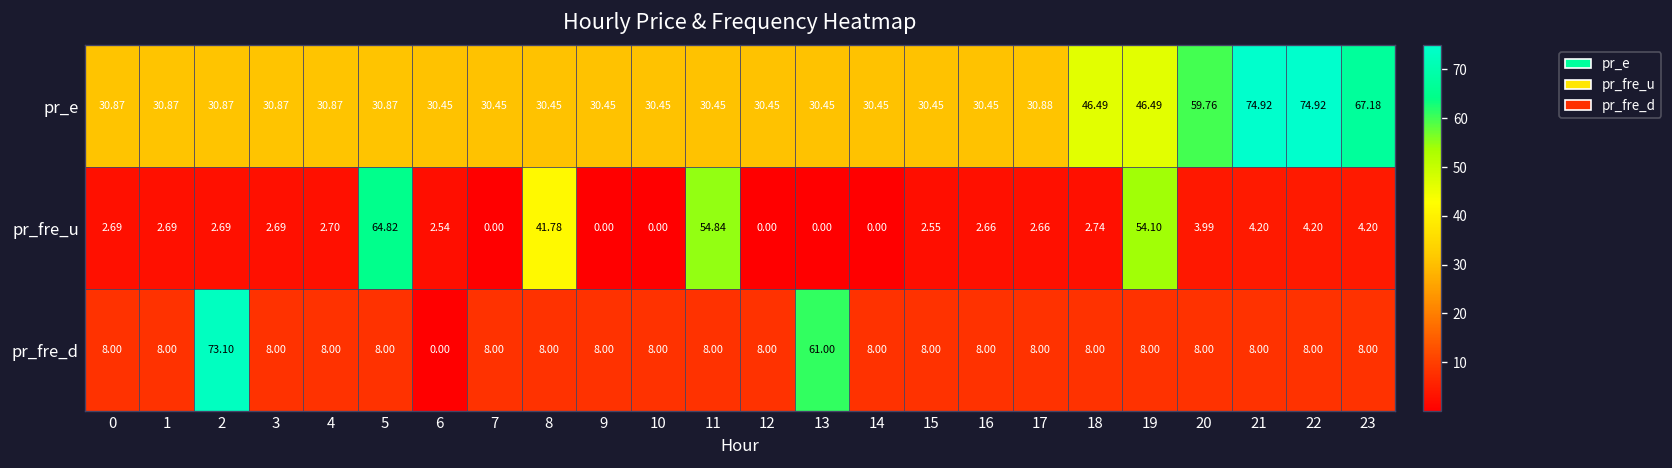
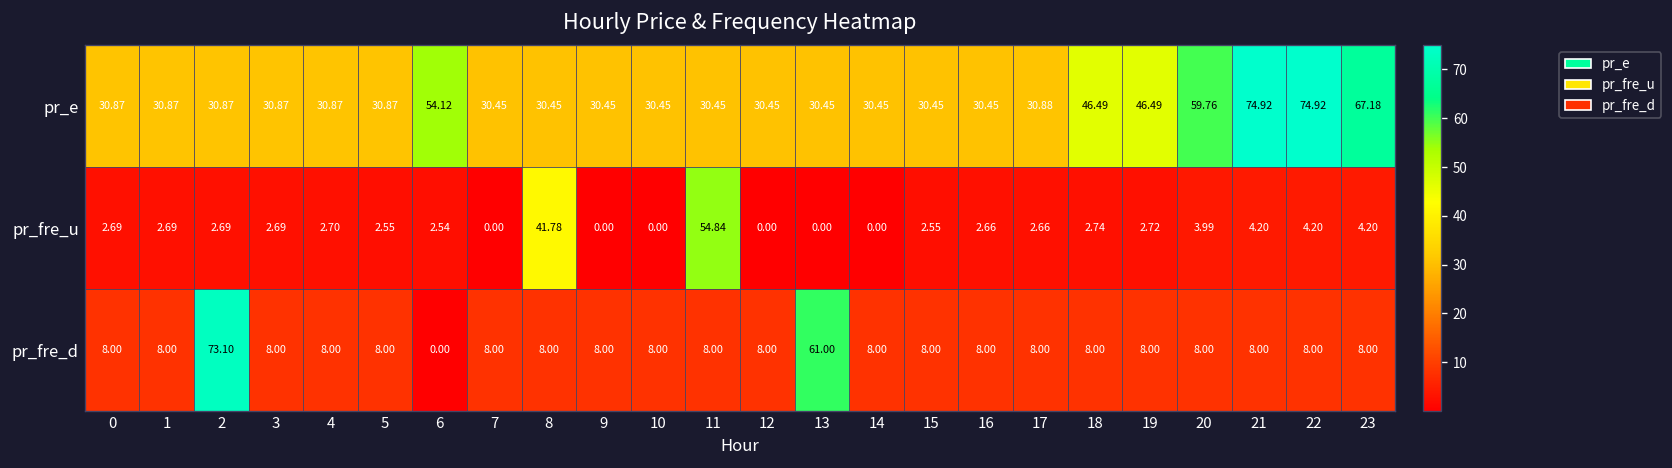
  {
    "pr_e": {
      "0": 30.87,
      "1": 30.87,
      "2": 30.87,
      "3": 30.87,
      "4": 30.87,
      "5": 30.87,
-     "6": 30.45,
+     "6": 54.12,
      "7": 30.45,
      "8": 30.45,
      "9": 30.45,
      "10": 30.45,
      "11": 30.45,
      "12": 30.45,
      "13": 30.45,
      "14": 30.45,
      "15": 30.45,
      "16": 30.45,
      "17": 30.88,
      "18": 46.49,
      "19": 46.49,
      "20": 59.76,
      "21": 74.92,
      "22": 74.92,
      "23": 67.18
    },
    "pr_fre_u": {
      "0": 2.69,
      "1": 2.69,
      "2": 2.69,
      "3": 2.69,
      "4": 2.70,
-     "5": 64.82,
+     "5": 2.55,
      "6": 2.54,
      "7": 0.00,
      "8": 41.78,
      "9": 0.00,
      "10": 0.00,
      "11": 54.84,
      "12": 0.00,
      "13": 0.00,
      "14": 0.00,
      "15": 2.55,
      "16": 2.66,
      "17": 2.66,
      "18": 2.74,
-     "19": 54.10,
+     "19": 2.72,
      "20": 3.99,
      "21": 4.20,
      "22": 4.20,
      "23": 4.20
    },
    "pr_fre_d": {
      "0": 8.00,
      "1": 8.00,
      "2": 73.10,
      "3": 8.00,
      "4": 8.00,
      "5": 8.00,
      "6": 0.00,
      "7": 8.00,
      "8": 8.00,
      "9": 8.00,
      "10": 8.00,
      "11": 8.00,
      "12": 8.00,
      "13": 61.00,
      "14": 8.00,
      "15": 8.00,
      "16": 8.00,
      "17": 8.00,
      "18": 8.00,
      "19": 8.00,
      "20": 8.00,
      "21": 8.00,
      "22": 8.00,
      "23": 8.00
    }
  }
